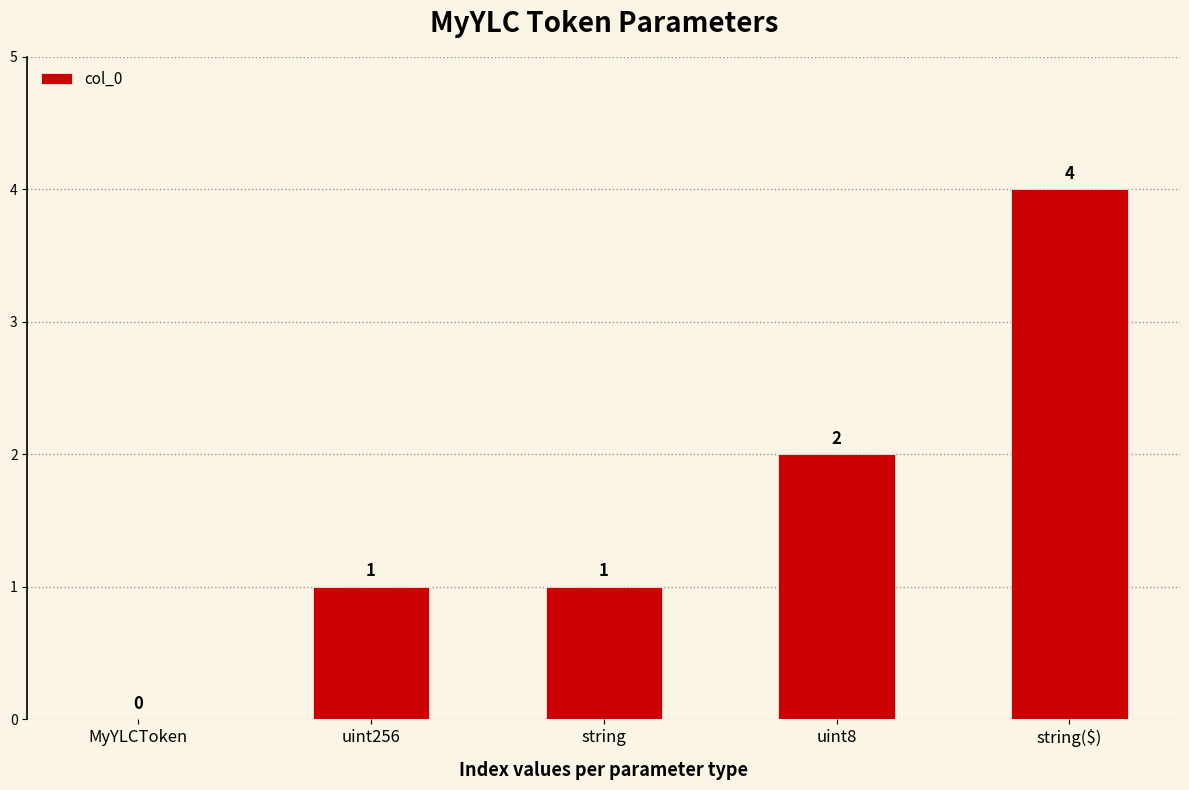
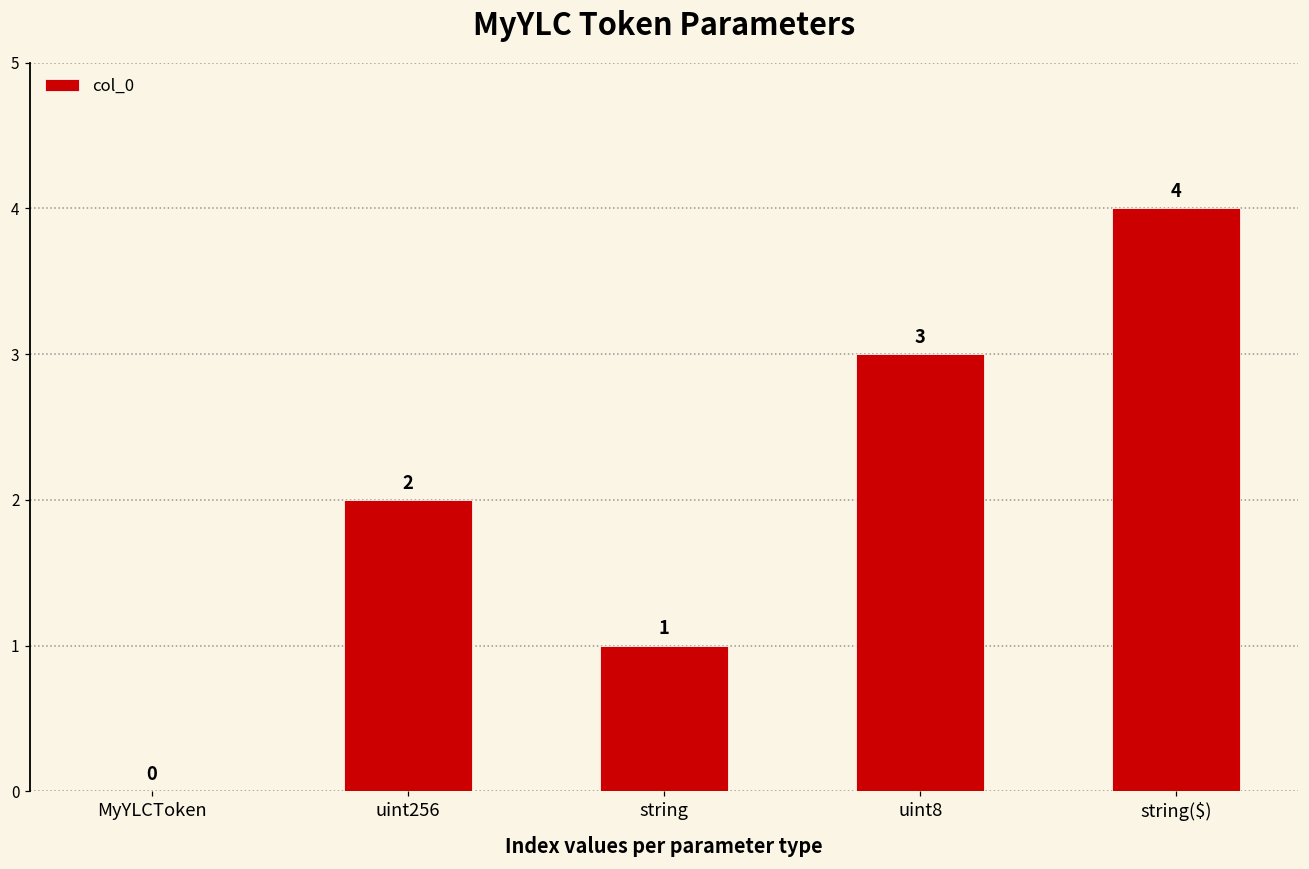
  {
    "MyYLCToken": 0,
-   "uint256": 1,
+   "uint256": 2,
    "string": 1,
-   "uint8": 2,
+   "uint8": 3,
    "string($)": 4
  }
